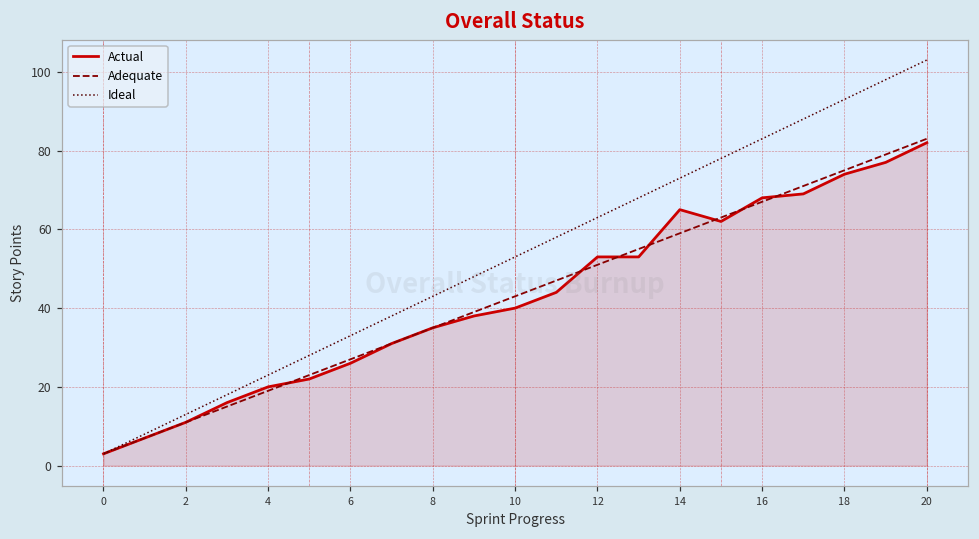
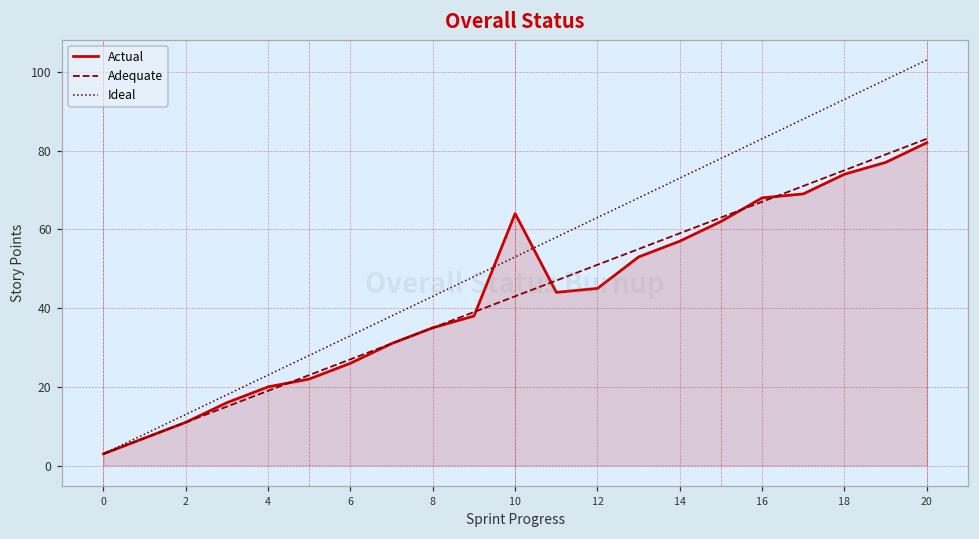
  {
    "Actual": {
      "4": 20,
      "6": 26,
-     "10": 40,
-     "12": 53,
-     "14": 65,
+     "10": 64,
+     "12": 45,
+     "14": 57,
      "16": 68,
      "18": 74,
      "20": 82
    }
  }
